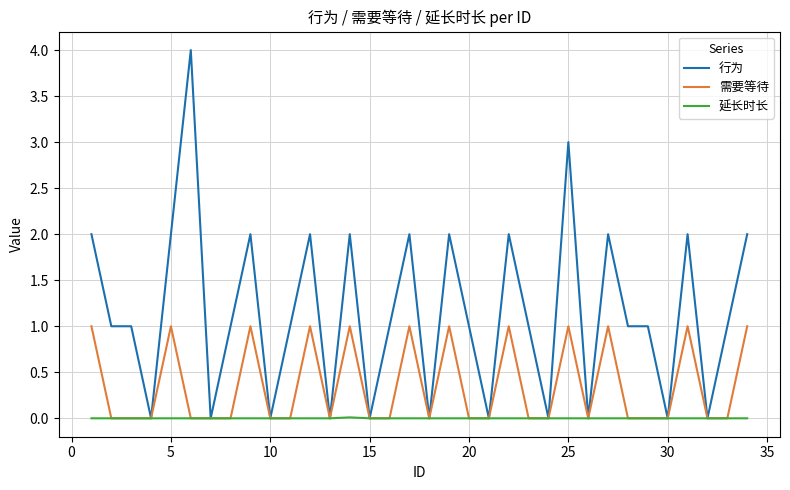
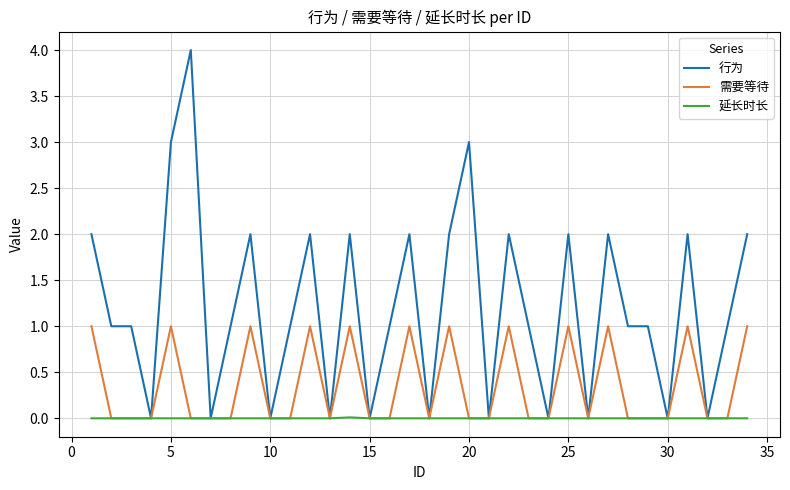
  {
    "行为": {
-     "5": 2,
-     "20": 1,
-     "25": 3
+     "5": 3,
+     "20": 3,
+     "25": 2
    },
    "需要等待": {
      "5": 1,
      "25": 1
    },
    "延长时长": {
      "5": 0,
      "25": 0
    }
  }
